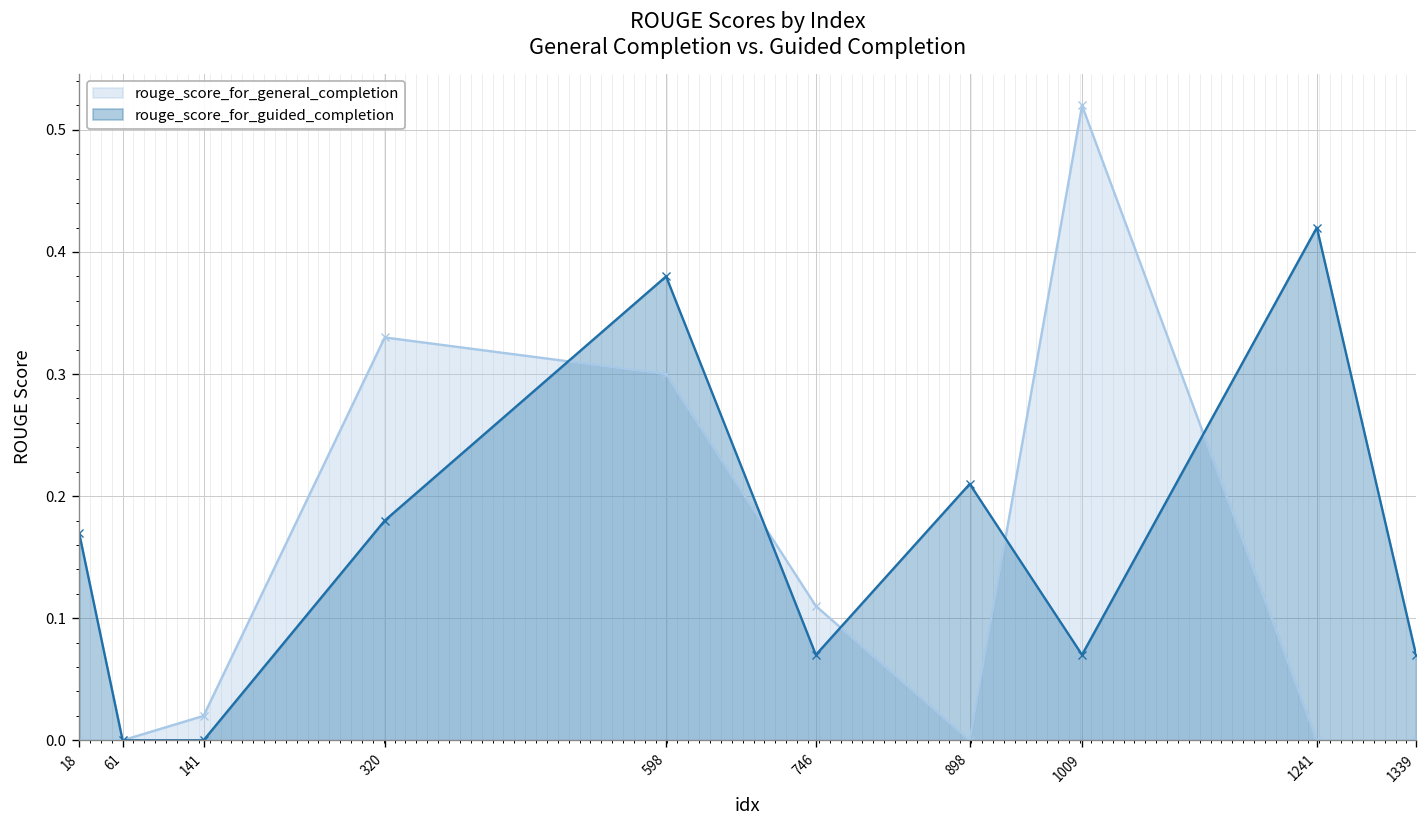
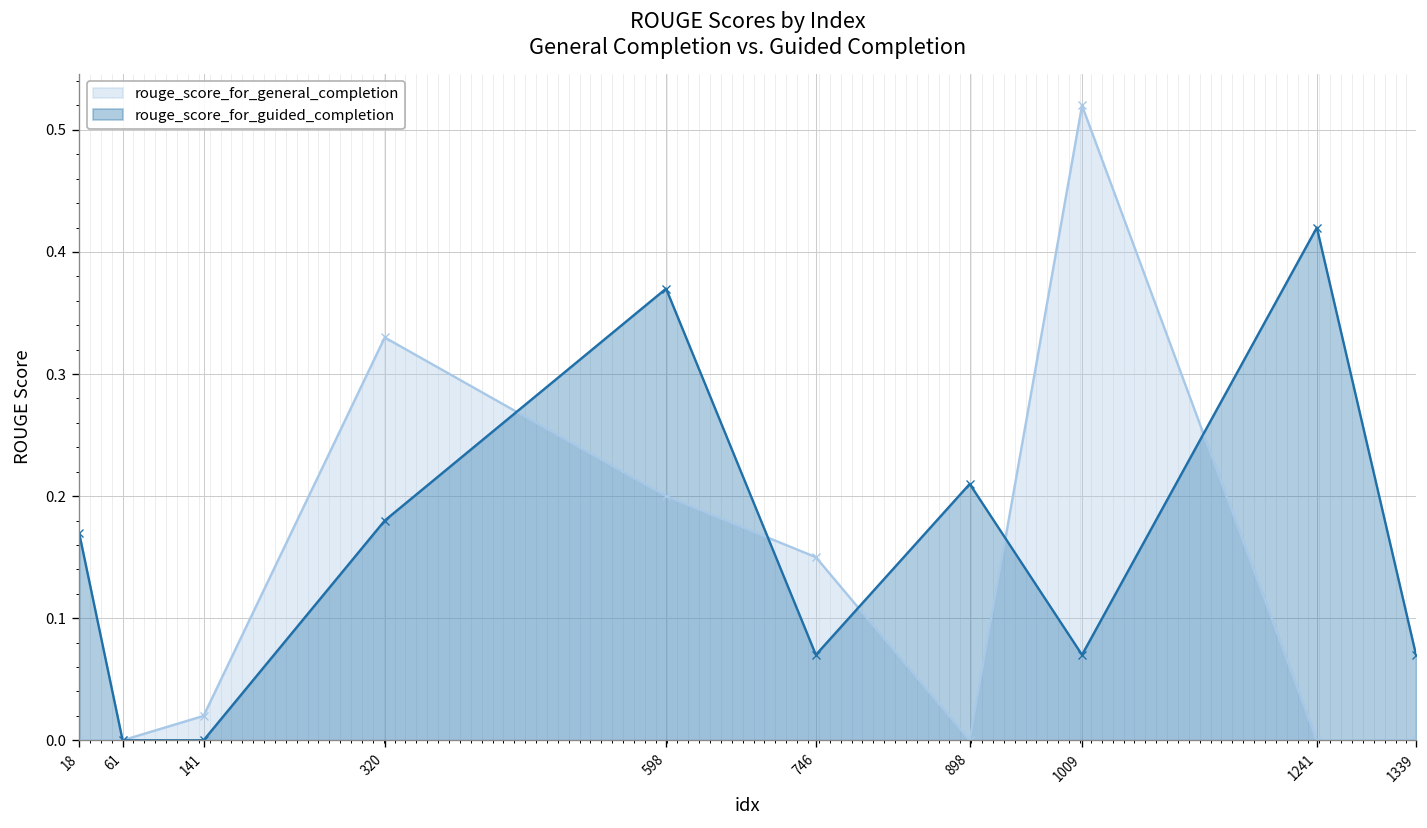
  {
    "rouge_score_for_general_completion": {
      "18": 0.00,
      "141": 0.02,
      "320": 0.33,
-     "598": 0.3,
-     "746": 0.11,
+     "598": 0.2,
+     "746": 0.15,
      "898": 0.00,
      "1009": 0.52,
      "1241": 0.00,
      "1339": 0.00
    },
    "rouge_score_for_guided_completion": {
      "18": 0.17,
      "141": 0.00,
      "320": 0.18,
-     "598": 0.38,
+     "598": 0.37,
      "746": 0.07,
      "898": 0.21,
      "1009": 0.07,
      "1241": 0.42,
      "1339": 0.07
    }
  }
